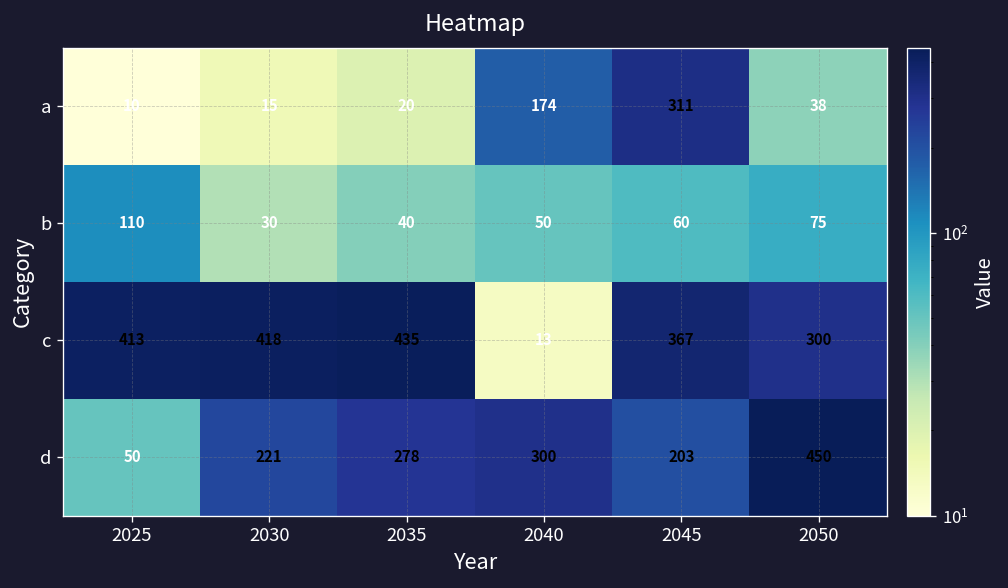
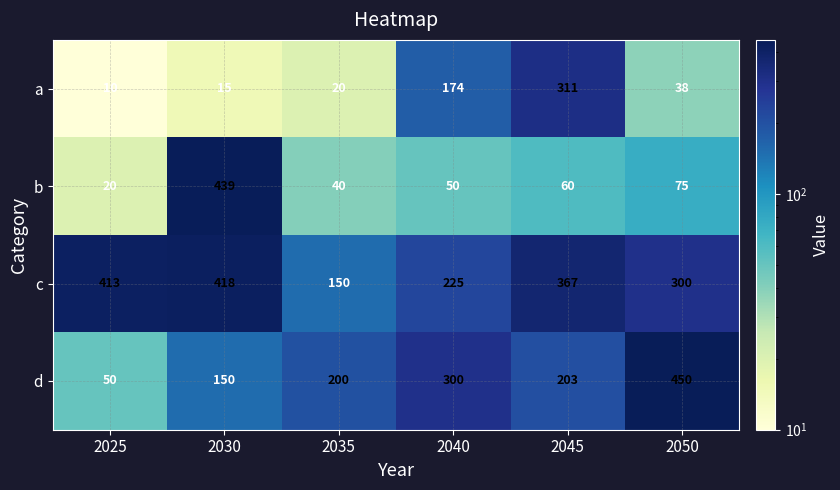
  {
    "a": {
      "2030": 15,
      "2035": 20,
      "2040": 174,
      "2045": 311,
      "2050": 38
    },
    "b": {
-     "2025": 110,
-     "2030": 30,
+     "2025": 20,
+     "2030": 439,
      "2035": 40,
      "2040": 50,
      "2045": 60,
      "2050": 75
    },
    "c": {
      "2025": 413,
      "2030": 418,
-     "2035": 435,
-     "2040": 13,
+     "2035": 150,
+     "2040": 225,
      "2045": 367,
      "2050": 300
    },
    "d": {
      "2025": 50,
-     "2030": 221,
-     "2035": 278,
+     "2030": 150,
+     "2035": 200,
      "2040": 300,
      "2045": 203,
      "2050": 450
    }
  }
